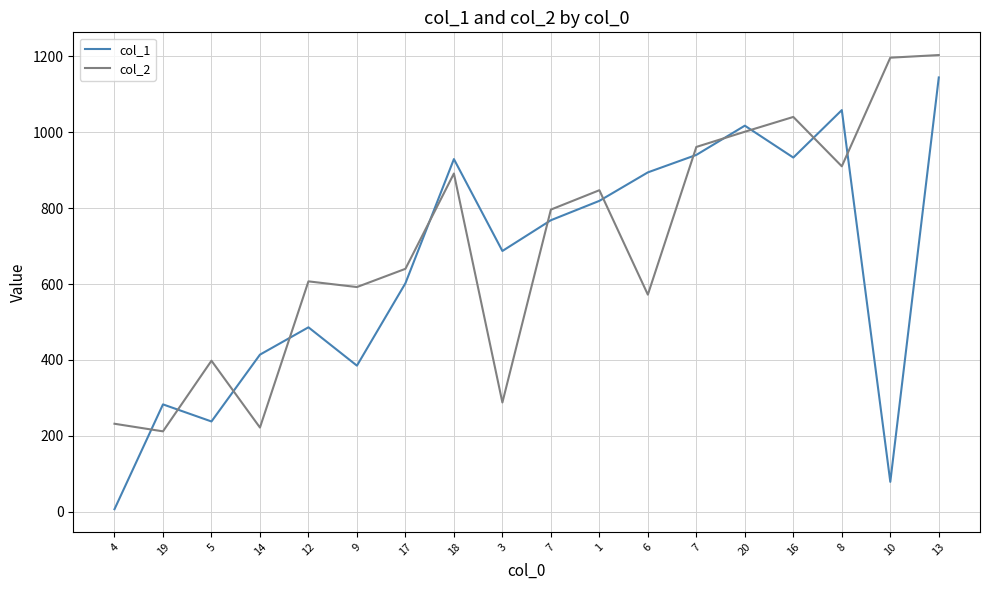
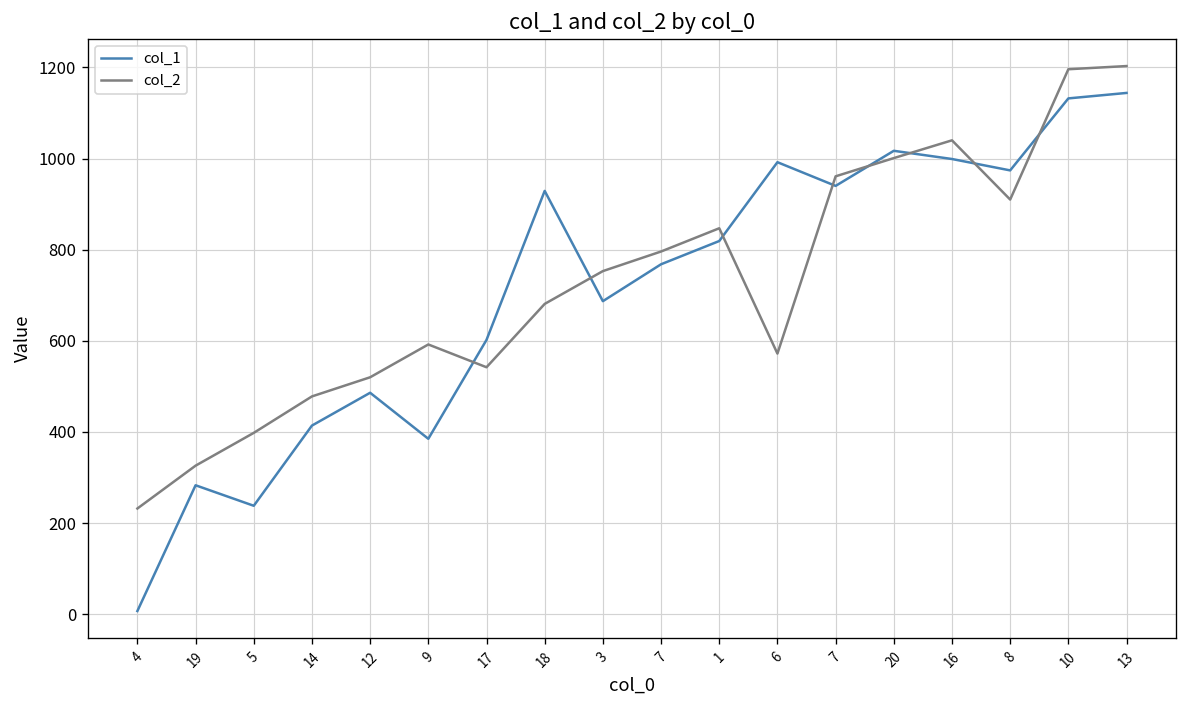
  {
    "col_1": {
      "4": 10,
      "19": 280,
      "5": 240,
      "14": 410,
      "12": 490,
      "9": 390,
      "17": 600,
      "18": 930,
      "3": 690,
      "1": 820,
-     "6": 890,
+     "6": 990,
      "20": 1020,
-     "16": 930,
-     "8": 1060,
-     "10": 80,
+     "16": 1000,
+     "8": 970,
+     "10": 1130,
      "13": 1140
    },
    "col_2": {
      "4": 230,
-     "19": 210,
+     "19": 330,
      "5": 400,
-     "14": 220,
-     "12": 610,
+     "14": 480,
+     "12": 520,
      "9": 590,
-     "17": 640,
-     "18": 890,
-     "3": 290,
+     "17": 540,
+     "18": 680,
+     "3": 750,
      "1": 850,
      "6": 570,
      "20": 1000,
      "16": 1040,
      "8": 910,
      "10": 1200,
      "13": 1200
    }
  }
